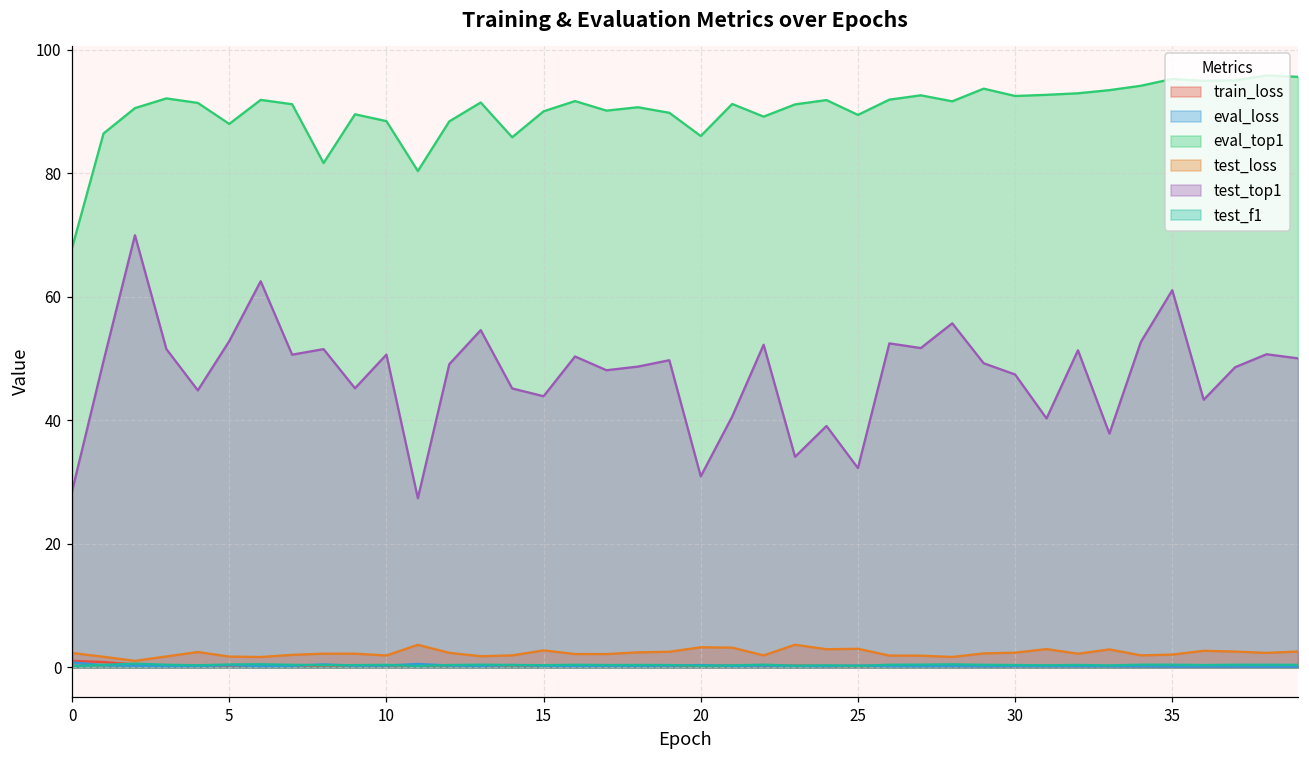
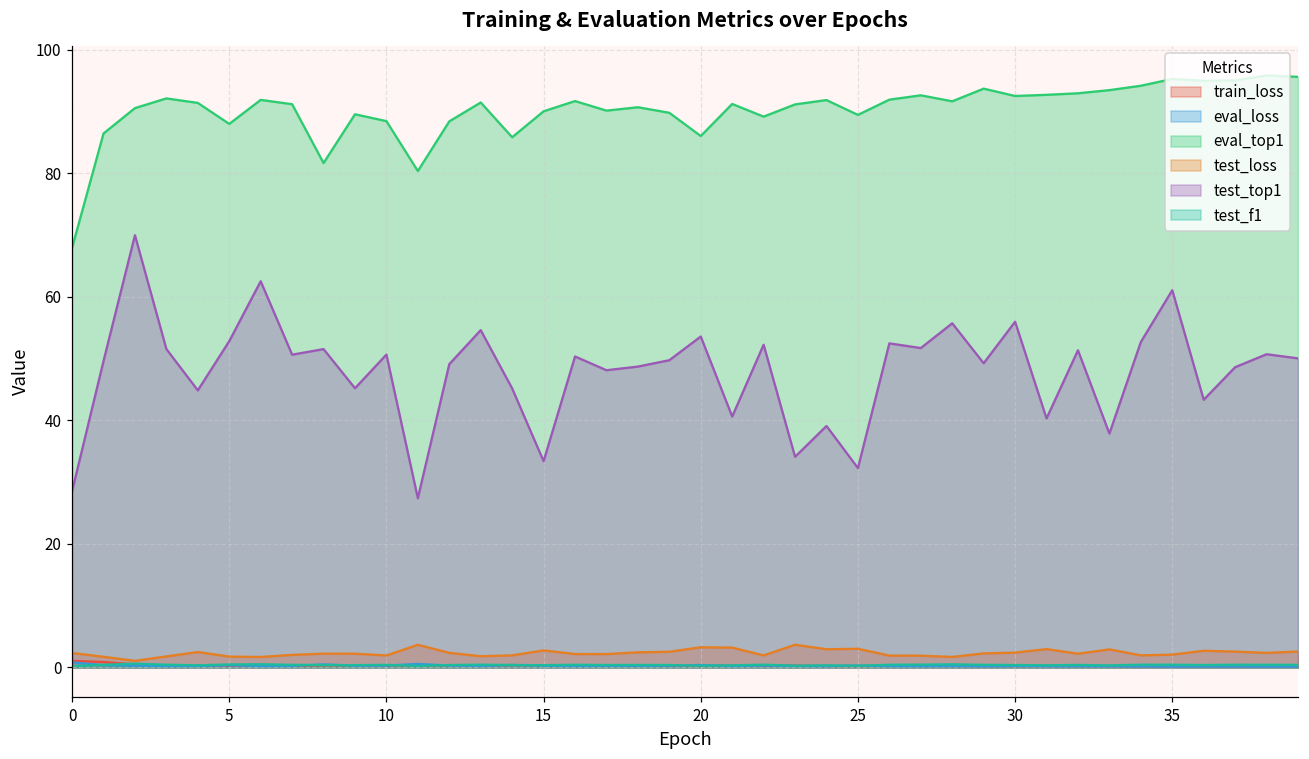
  {
    "test_top1": {
      "0": 29,
      "5": 53,
      "10": 51,
-     "15": 44,
-     "20": 31,
+     "15": 33,
+     "20": 54,
      "25": 32,
-     "30": 47,
+     "30": 56,
      "35": 61
    }
  }
